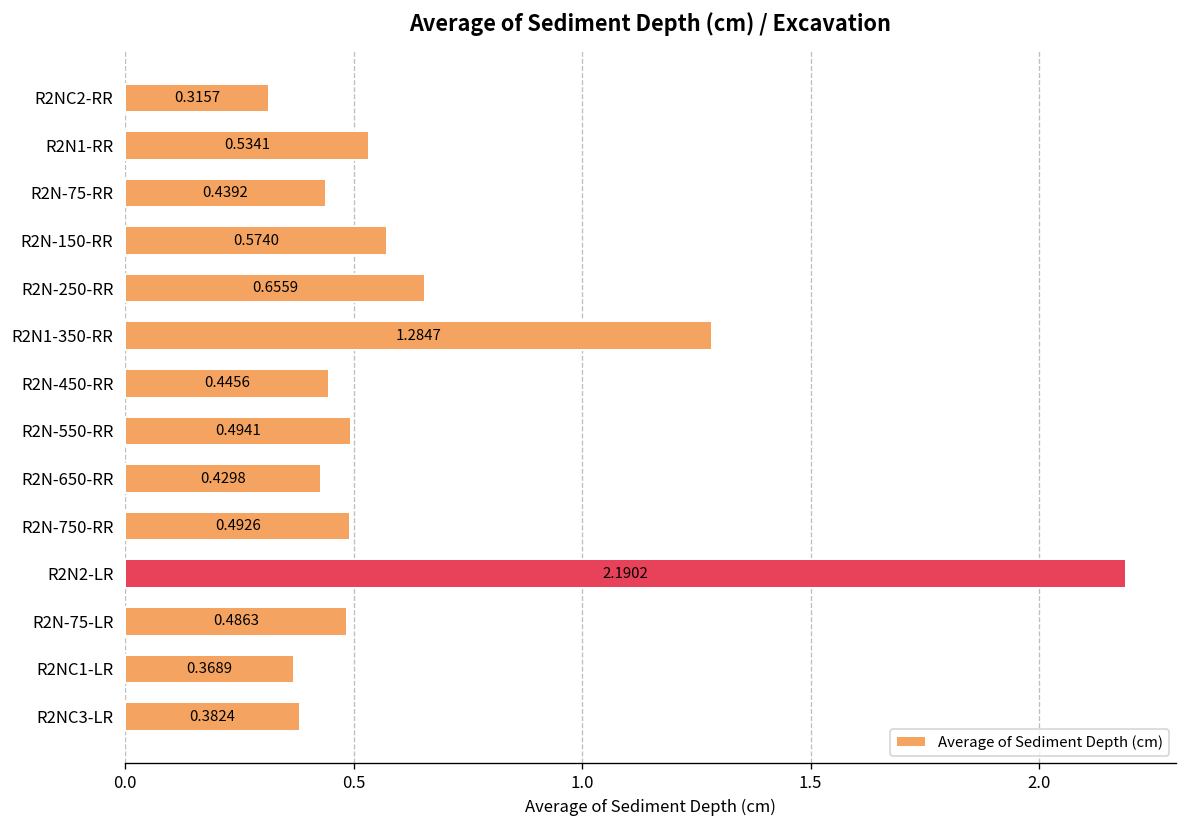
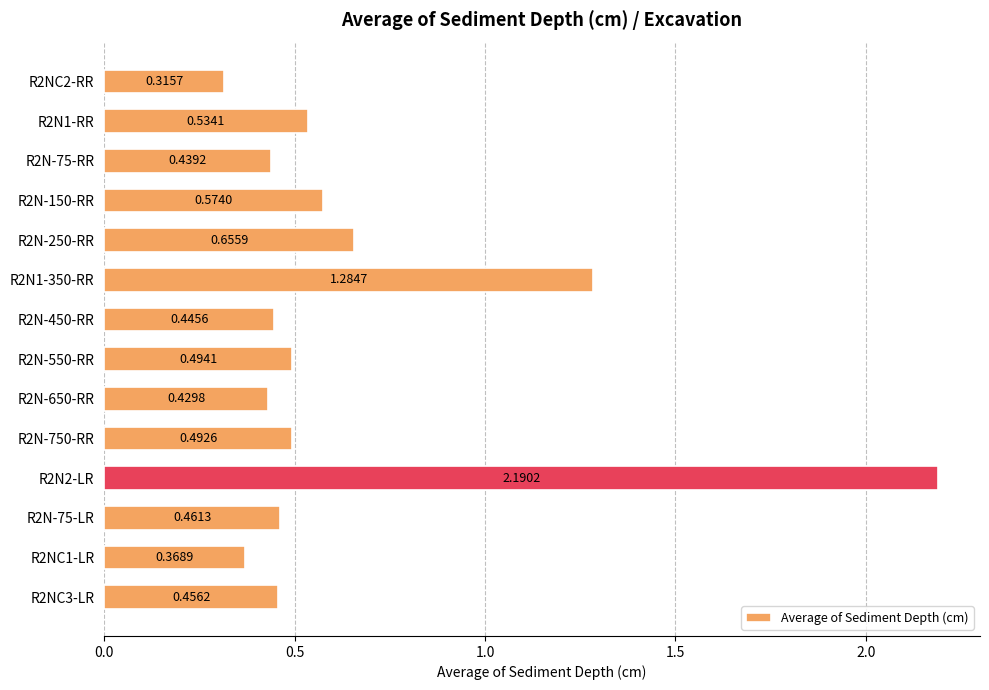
  {
    "R2NC2-RR": 0.3157,
    "R2N1-RR": 0.5341,
    "R2N-75-RR": 0.4392,
    "R2N-150-RR": 0.5740,
    "R2N-250-RR": 0.6559,
    "R2N1-350-RR": 1.2847,
    "R2N-450-RR": 0.4456,
    "R2N-550-RR": 0.4941,
    "R2N-650-RR": 0.4298,
    "R2N-750-RR": 0.4926,
    "R2N2-LR": 2.1902,
-   "R2N-75-LR": 0.4863,
+   "R2N-75-LR": 0.4613,
    "R2NC1-LR": 0.3689,
-   "R2NC3-LR": 0.3824
+   "R2NC3-LR": 0.4562
  }
